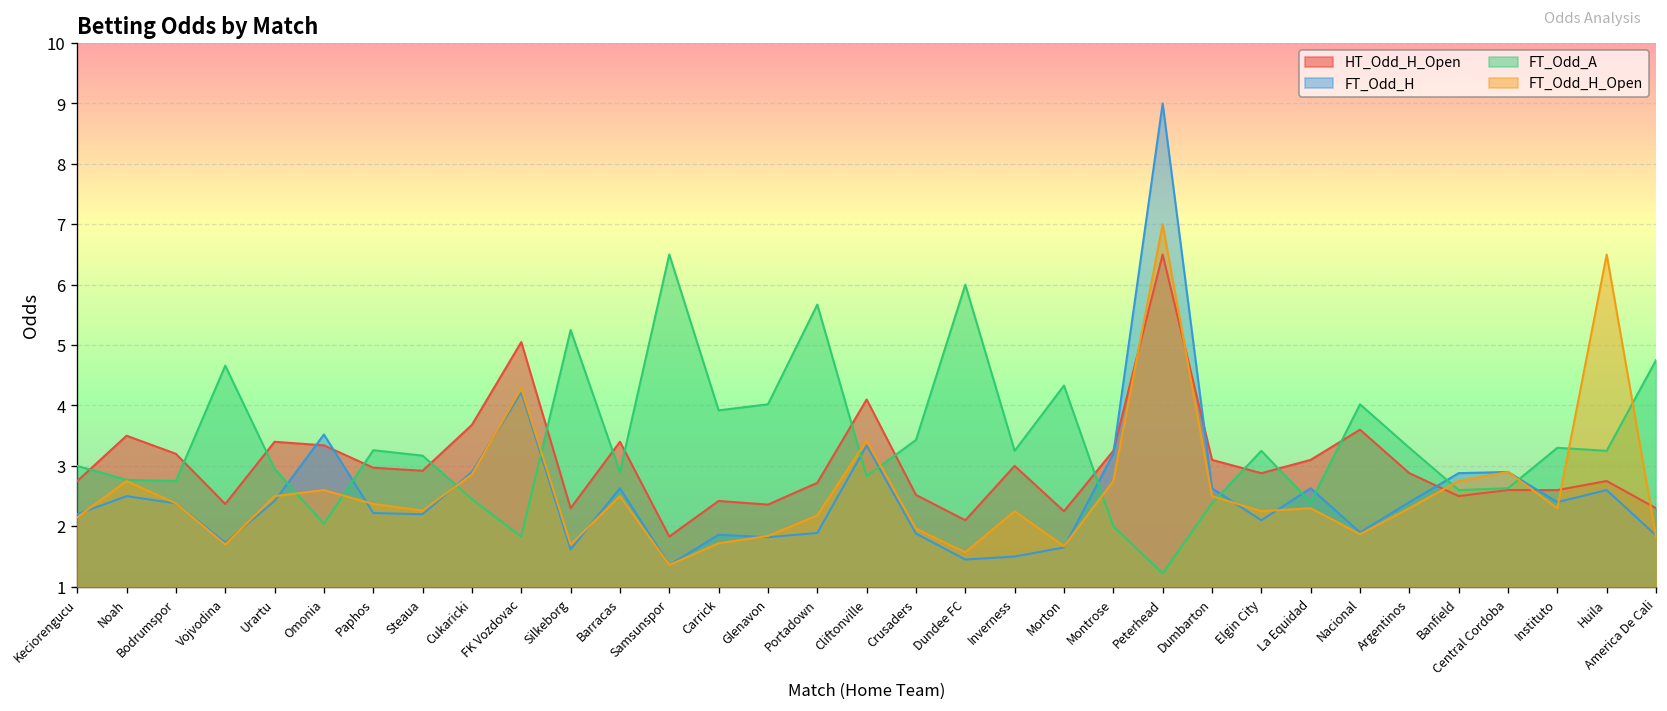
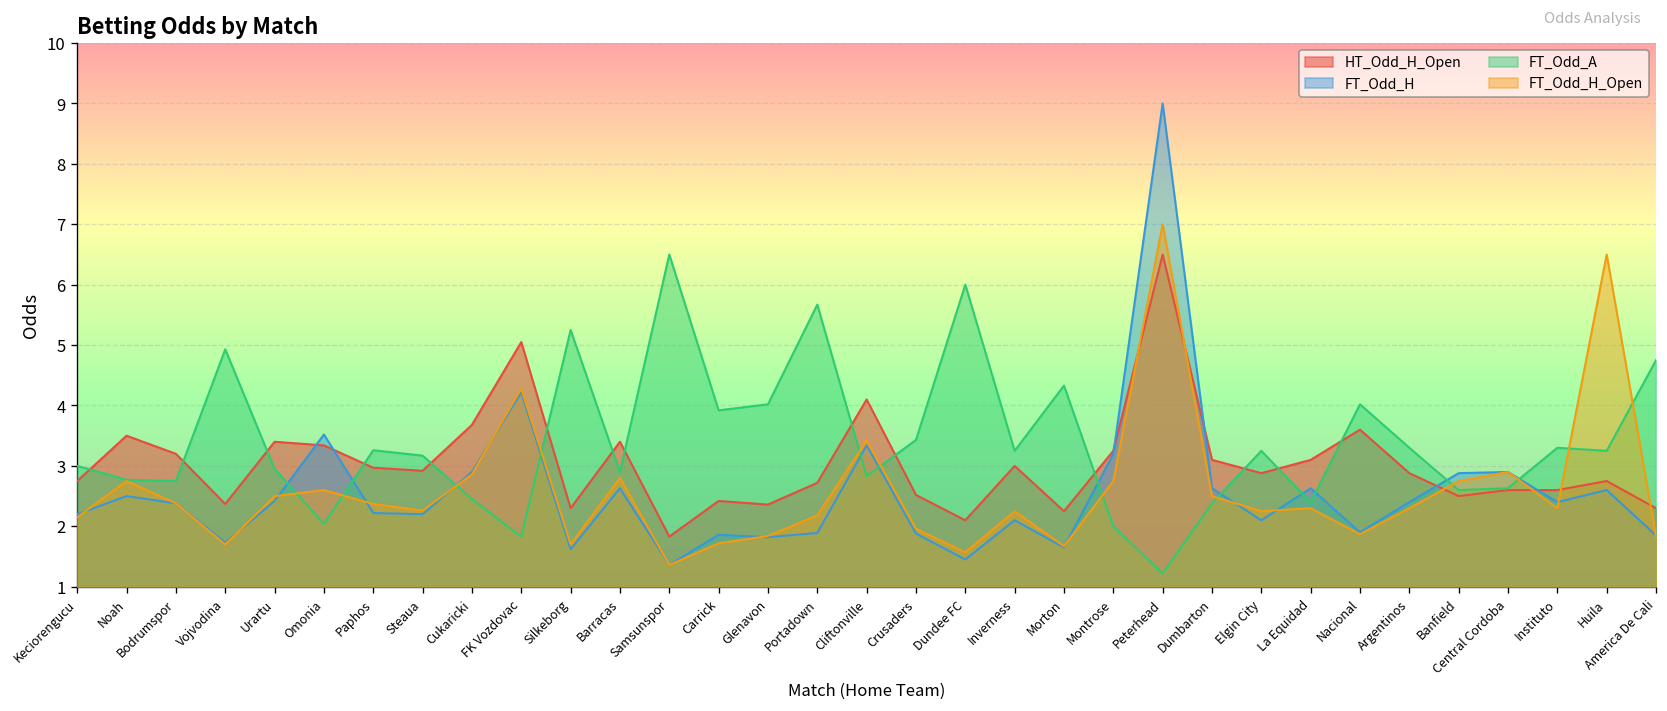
  {
    "HT_Odd_H_Open": {
      "Keciorengucu": 2.8,
      "Noah": 3.5,
      "Bodrumspor": 3.2,
      "Vojvodina": 2.4,
      "Urartu": 3.4,
      "Omonia": 3.3,
      "Paphos": 3.0,
      "Steaua": 2.9,
      "Cukaricki": 3.7,
      "FK Vozdovac": 5.1,
      "Silkeborg": 2.3,
      "Barracas": 3.4,
      "Samsunspor": 1.8,
      "Carrick": 2.4,
      "Glenavon": 2.4,
      "Portadown": 2.7,
      "Cliftonville": 4.1,
      "Crusaders": 2.5,
      "Dundee FC": 2.1,
      "Inverness": 3.0,
      "Morton": 2.3,
      "Peterhead": 6.5,
      "Dumbarton": 3.1,
      "Elgin City": 2.9,
      "La Equidad": 3.1,
      "Nacional": 3.6,
      "Argentinos": 2.9,
      "Banfield": 2.5,
      "Instituto": 2.6,
      "Huila": 2.8,
      "America De Cali": 2.3
    },
    "FT_Odd_H": {
      "Noah": 2.5,
      "Urartu": 2.4,
      "Omonia": 3.5,
      "Paphos": 2.2,
      "Steaua": 2.2,
      "FK Vozdovac": 4.2,
      "Silkeborg": 1.6,
      "Barracas": 2.6,
      "Carrick": 1.9,
      "Portadown": 1.9,
      "Cliftonville": 3.3,
      "Crusaders": 1.9,
      "Dundee FC": 1.5,
-     "Inverness": 1.5,
+     "Inverness": 2.1,
      "Peterhead": 9.0,
      "Dumbarton": 2.6,
      "Elgin City": 2.1,
      "La Equidad": 2.6,
      "Argentinos": 2.4,
      "Banfield": 2.9,
      "Instituto": 2.4,
      "Huila": 2.6
    },
    "FT_Odd_A": {
      "Keciorengucu": 3.0,
      "Bodrumspor": 2.8,
-     "Vojvodina": 4.7,
+     "Vojvodina": 4.9,
      "Urartu": 3.0,
      "Omonia": 2.0,
      "Paphos": 3.3,
      "Steaua": 3.2,
      "Cukaricki": 2.5,
      "FK Vozdovac": 1.8,
      "Silkeborg": 5.3,
      "Barracas": 2.9,
      "Samsunspor": 6.5,
      "Carrick": 3.9,
      "Glenavon": 4.0,
      "Portadown": 5.7,
      "Cliftonville": 2.8,
      "Crusaders": 3.4,
      "Dundee FC": 6.0,
      "Inverness": 3.3,
      "Morton": 4.3,
      "Montrose": 2.0,
      "Peterhead": 1.2,
      "Dumbarton": 2.4,
      "Elgin City": 3.3,
      "La Equidad": 2.4,
      "Nacional": 4.0,
      "Argentinos": 3.3,
      "Banfield": 2.6,
      "Instituto": 3.3,
      "Huila": 3.3,
      "America De Cali": 4.8
    },
    "FT_Odd_H_Open": {
      "Urartu": 2.5,
      "Omonia": 2.6,
      "Paphos": 2.4,
      "Steaua": 2.3,
      "FK Vozdovac": 4.3,
      "Silkeborg": 1.7,
-     "Barracas": 2.5,
+     "Barracas": 2.8,
      "Carrick": 1.7,
      "Portadown": 2.2,
      "Cliftonville": 3.4,
      "Crusaders": 2.0,
      "Dundee FC": 1.6,
      "Inverness": 2.3,
      "Montrose": 2.8,
      "Peterhead": 7.0,
      "Dumbarton": 2.5,
      "Elgin City": 2.3,
      "La Equidad": 2.3,
      "Argentinos": 2.3,
      "Banfield": 2.8,
      "Instituto": 2.3,
      "Huila": 6.5
    }
  }
